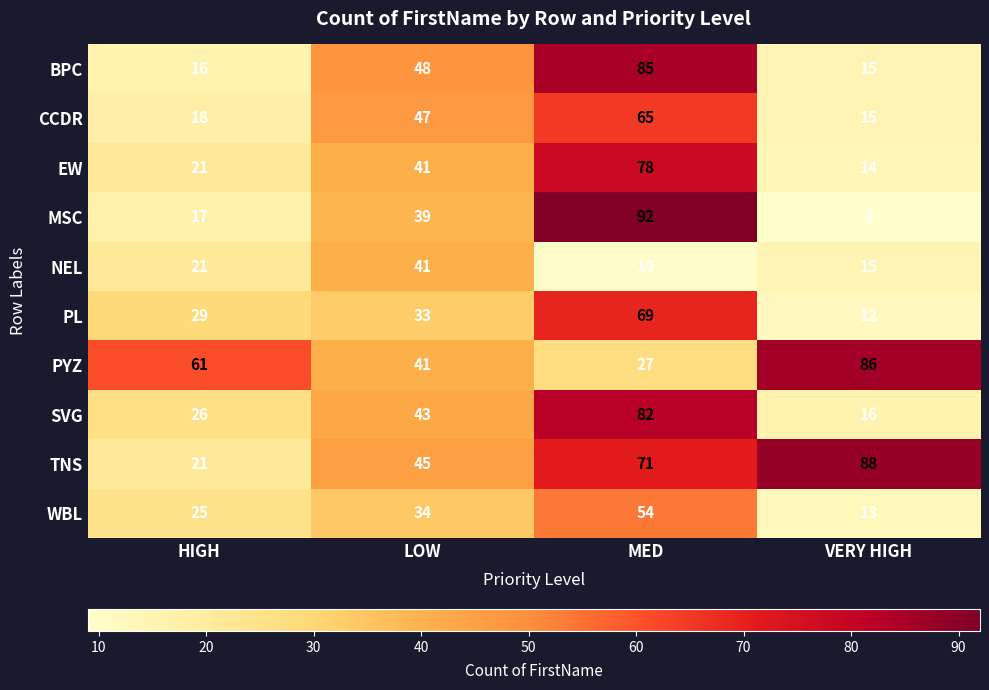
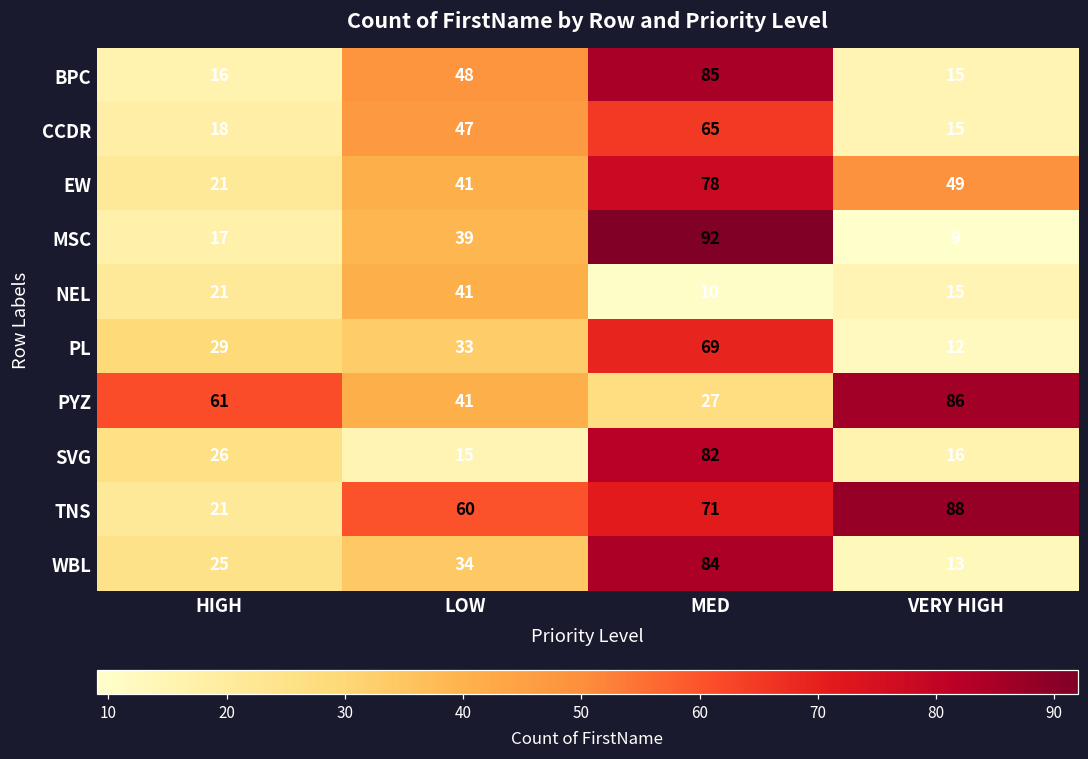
  {
    "BPC": {
      "HIGH": 16,
      "LOW": 48,
      "MED": 85,
      "VERY HIGH": 15
    },
    "CCDR": {
      "HIGH": 18,
      "LOW": 47,
      "MED": 65,
      "VERY HIGH": 15
    },
    "EW": {
      "HIGH": 21,
      "LOW": 41,
      "MED": 78,
-     "VERY HIGH": 14
+     "VERY HIGH": 49
    },
    "MSC": {
      "HIGH": 17,
      "LOW": 39,
      "MED": 92,
      "VERY HIGH": 9
    },
    "NEL": {
      "HIGH": 21,
      "LOW": 41,
      "MED": 10,
      "VERY HIGH": 15
    },
    "PL": {
      "HIGH": 29,
      "LOW": 33,
      "MED": 69,
      "VERY HIGH": 12
    },
    "PYZ": {
      "HIGH": 61,
      "LOW": 41,
      "MED": 27,
      "VERY HIGH": 86
    },
    "SVG": {
      "HIGH": 26,
-     "LOW": 43,
+     "LOW": 15,
      "MED": 82,
      "VERY HIGH": 16
    },
    "TNS": {
      "HIGH": 21,
-     "LOW": 45,
+     "LOW": 60,
      "MED": 71,
      "VERY HIGH": 88
    },
    "WBL": {
      "HIGH": 25,
      "LOW": 34,
-     "MED": 54,
+     "MED": 84,
      "VERY HIGH": 13
    }
  }
